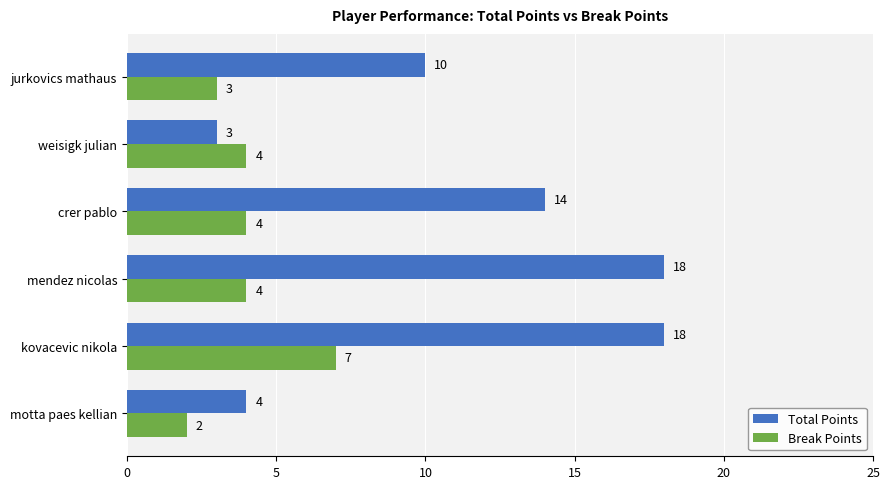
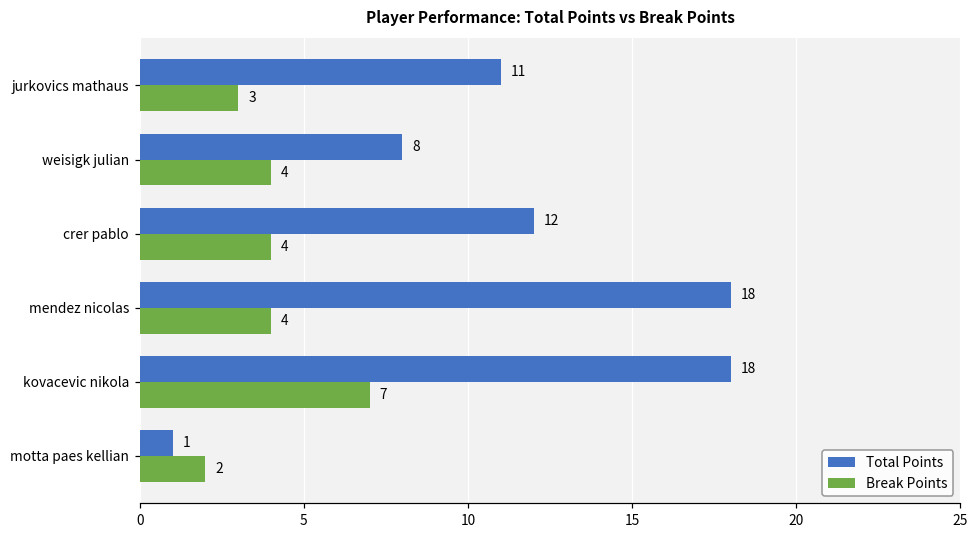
  {
    "Total Points": {
-     "jurkovics mathaus": 10,
-     "weisigk julian": 3,
-     "crer pablo": 14,
+     "jurkovics mathaus": 11,
+     "weisigk julian": 8,
+     "crer pablo": 12,
      "mendez nicolas": 18,
      "kovacevic nikola": 18,
-     "motta paes kellian": 4
+     "motta paes kellian": 1
    },
    "Break Points": {
      "jurkovics mathaus": 3,
      "weisigk julian": 4,
      "crer pablo": 4,
      "mendez nicolas": 4,
      "kovacevic nikola": 7,
      "motta paes kellian": 2
    }
  }
